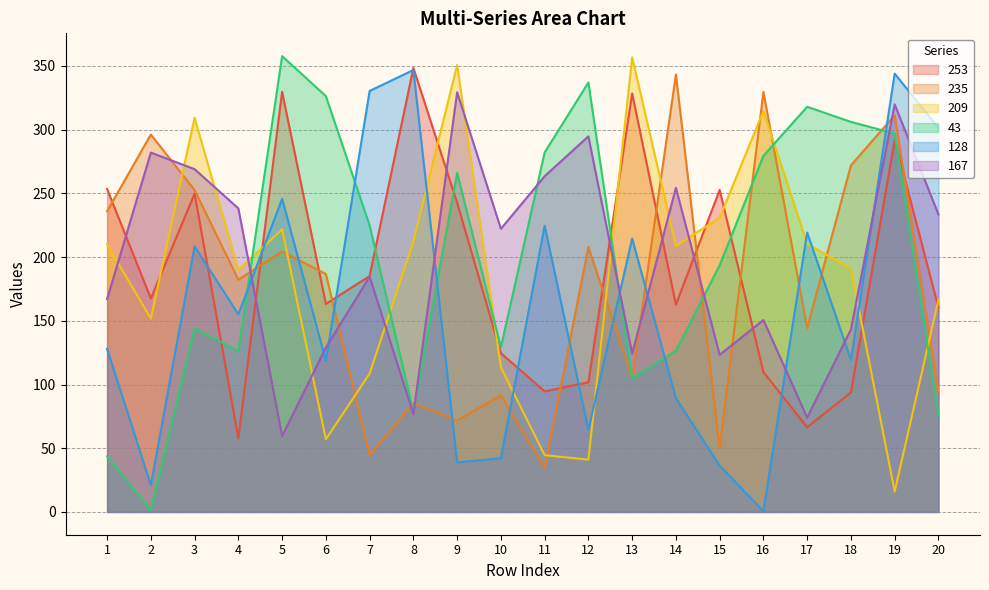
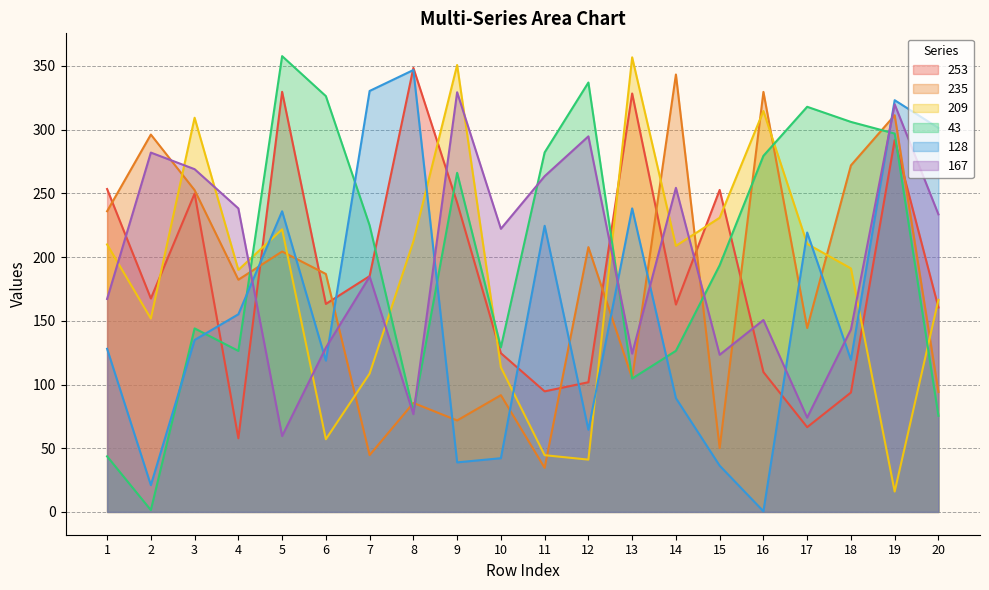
  {
    "43": {
      "1": 44,
      "2": 1,
      "3": 144,
      "4": 126,
      "5": 358,
      "6": 326,
      "7": 225,
      "9": 266,
      "10": 129,
      "11": 282,
      "12": 337,
      "14": 126,
      "15": 194,
      "16": 279,
      "17": 318,
      "18": 306,
      "19": 297,
      "20": 75
    },
    "128": {
      "1": 128,
      "2": 21,
-     "3": 208,
+     "3": 135,
      "4": 155,
-     "5": 246,
+     "5": 236,
      "6": 119,
      "7": 330,
      "9": 39,
      "10": 42,
      "11": 225,
      "12": 64,
-     "13": 215,
+     "13": 238,
      "14": 89,
      "15": 36,
      "16": 1,
      "17": 219,
      "18": 119,
-     "19": 344
+     "19": 323
    },
    "167": {
      "1": 167,
      "2": 282,
      "3": 269,
      "4": 238,
      "5": 60,
      "6": 129,
      "9": 329,
      "10": 222,
      "11": 263,
      "12": 295,
      "13": 124,
      "14": 254,
      "15": 123,
      "16": 151,
      "17": 74,
      "18": 143,
      "19": 320,
      "20": 234
    }
  }
